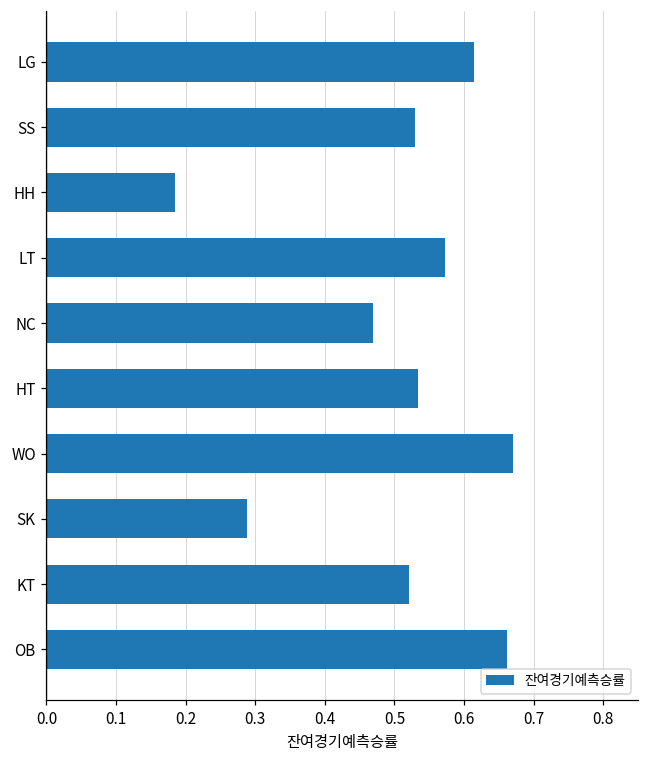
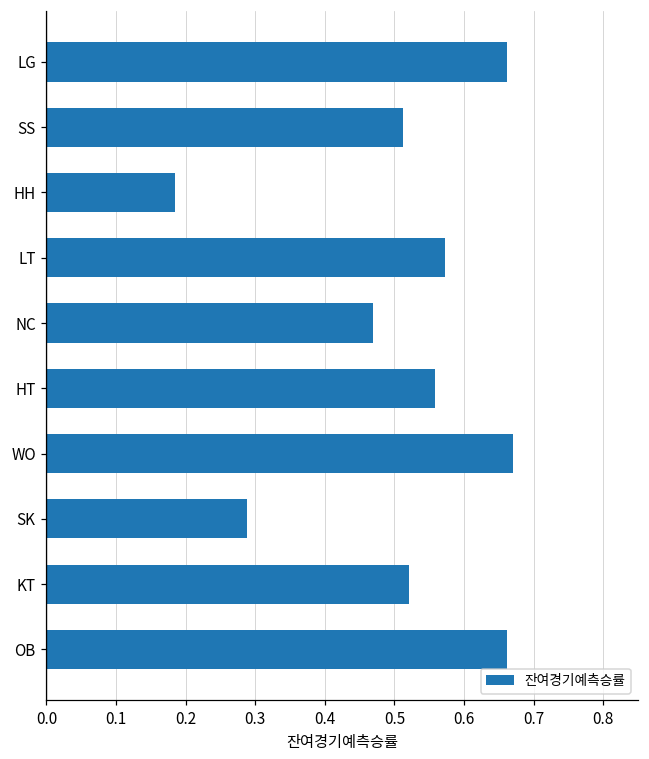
  {
-   "LG": 0.61,
-   "SS": 0.53,
+   "LG": 0.66,
+   "SS": 0.51,
    "HH": 0.18,
    "LT": 0.57,
    "NC": 0.47,
-   "HT": 0.53,
+   "HT": 0.56,
    "WO": 0.67,
    "SK": 0.29,
    "KT": 0.52,
    "OB": 0.66
  }
